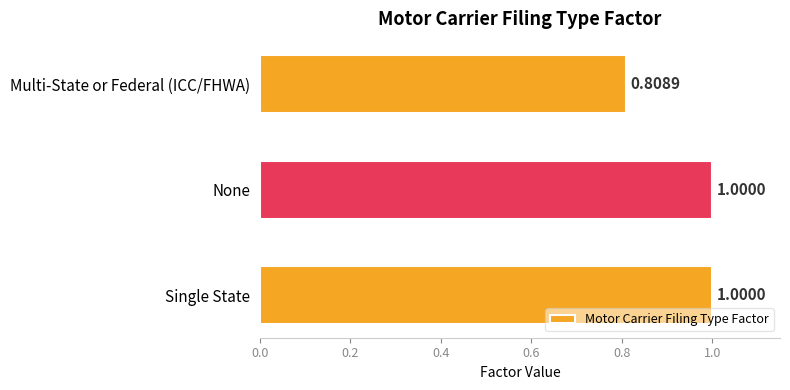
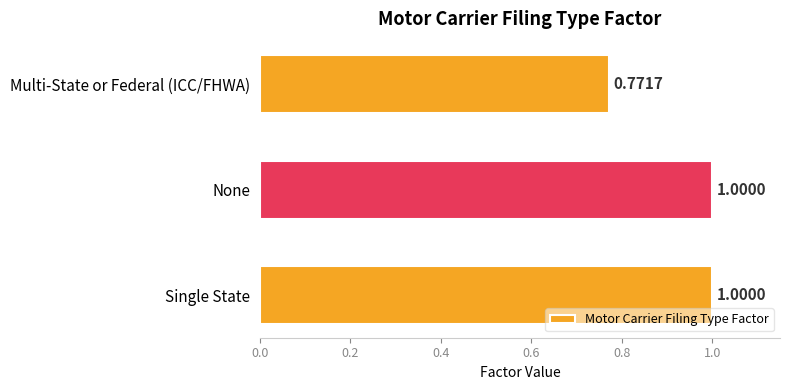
  {
-   "Multi-State or Federal (ICC/FHWA)": 0.8089,
+   "Multi-State or Federal (ICC/FHWA)": 0.7717,
    "None": 1.0000,
    "Single State": 1.0000
  }
